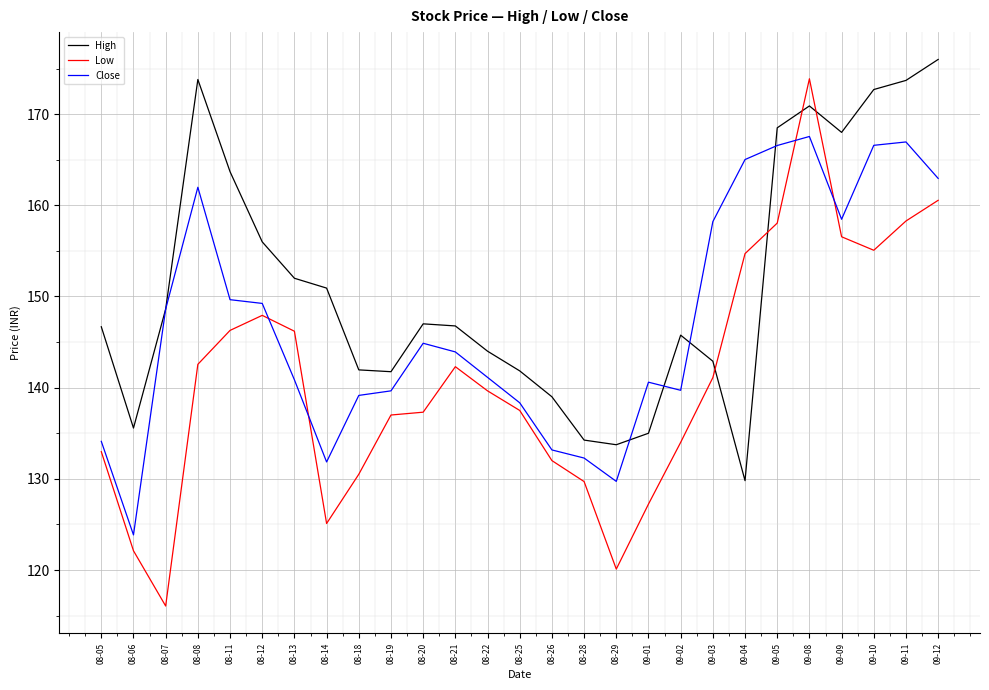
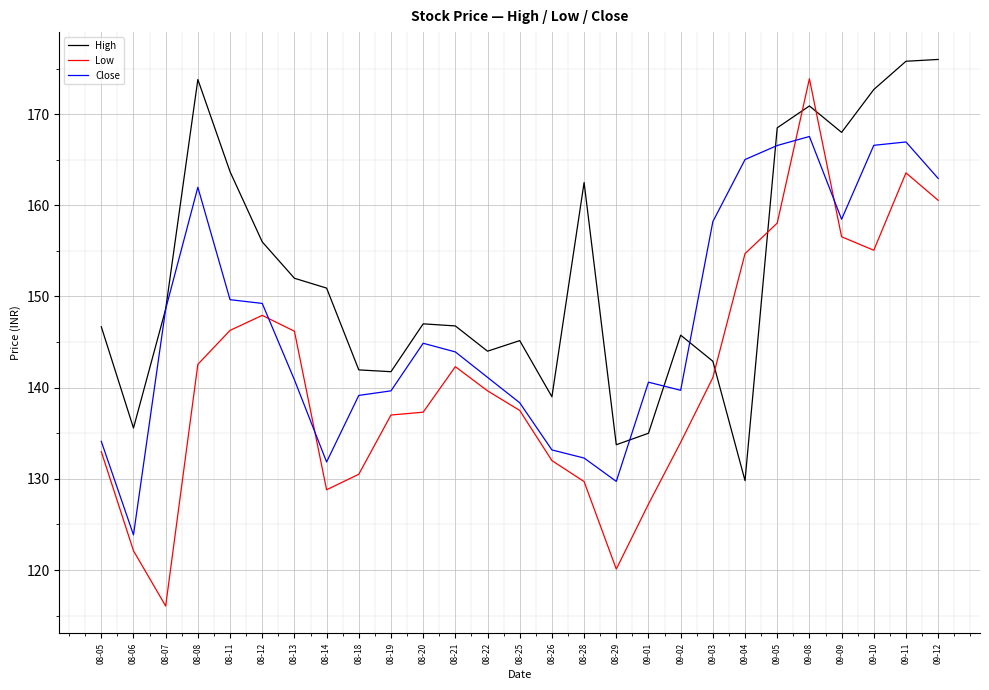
  {
    "High": {
      "08-05": 147,
      "08-06": 136,
      "08-08": 174,
      "08-11": 164,
      "08-12": 156,
      "08-13": 152,
      "08-14": 151,
      "08-18": 142,
      "08-19": 142,
      "08-20": 147,
      "08-21": 147,
      "08-22": 144,
-     "08-25": 142,
+     "08-25": 145,
      "08-26": 139,
-     "08-28": 134,
+     "08-28": 163,
      "08-29": 134,
      "09-01": 135,
      "09-02": 146,
      "09-03": 143,
      "09-04": 130,
      "09-05": 169,
      "09-08": 171,
      "09-09": 168,
      "09-10": 173,
-     "09-11": 174,
+     "09-11": 176,
      "09-12": 176
    },
    "Low": {
      "08-05": 133,
      "08-06": 122,
      "08-07": 116,
      "08-08": 143,
      "08-11": 146,
      "08-12": 148,
      "08-13": 146,
-     "08-14": 125,
+     "08-14": 129,
      "08-18": 131,
      "08-19": 137,
      "08-20": 137,
      "08-21": 142,
      "08-22": 140,
      "08-25": 138,
      "08-26": 132,
      "08-28": 130,
      "08-29": 120,
      "09-01": 127,
      "09-02": 134,
      "09-03": 141,
      "09-04": 155,
      "09-05": 158,
      "09-08": 174,
      "09-09": 157,
      "09-10": 155,
-     "09-11": 158,
+     "09-11": 164,
      "09-12": 161
    },
    "Close": {
      "08-05": 134,
      "08-06": 124,
      "08-08": 162,
      "08-11": 150,
      "08-12": 149,
      "08-13": 141,
      "08-14": 132,
      "08-18": 139,
      "08-19": 140,
      "08-20": 145,
      "08-21": 144,
      "08-22": 141,
      "08-25": 138,
      "08-26": 133,
      "08-28": 132,
      "08-29": 130,
      "09-01": 141,
      "09-02": 140,
      "09-03": 158,
      "09-04": 165,
      "09-05": 167,
      "09-08": 168,
      "09-09": 158,
      "09-10": 167,
      "09-11": 167,
      "09-12": 163
    }
  }
